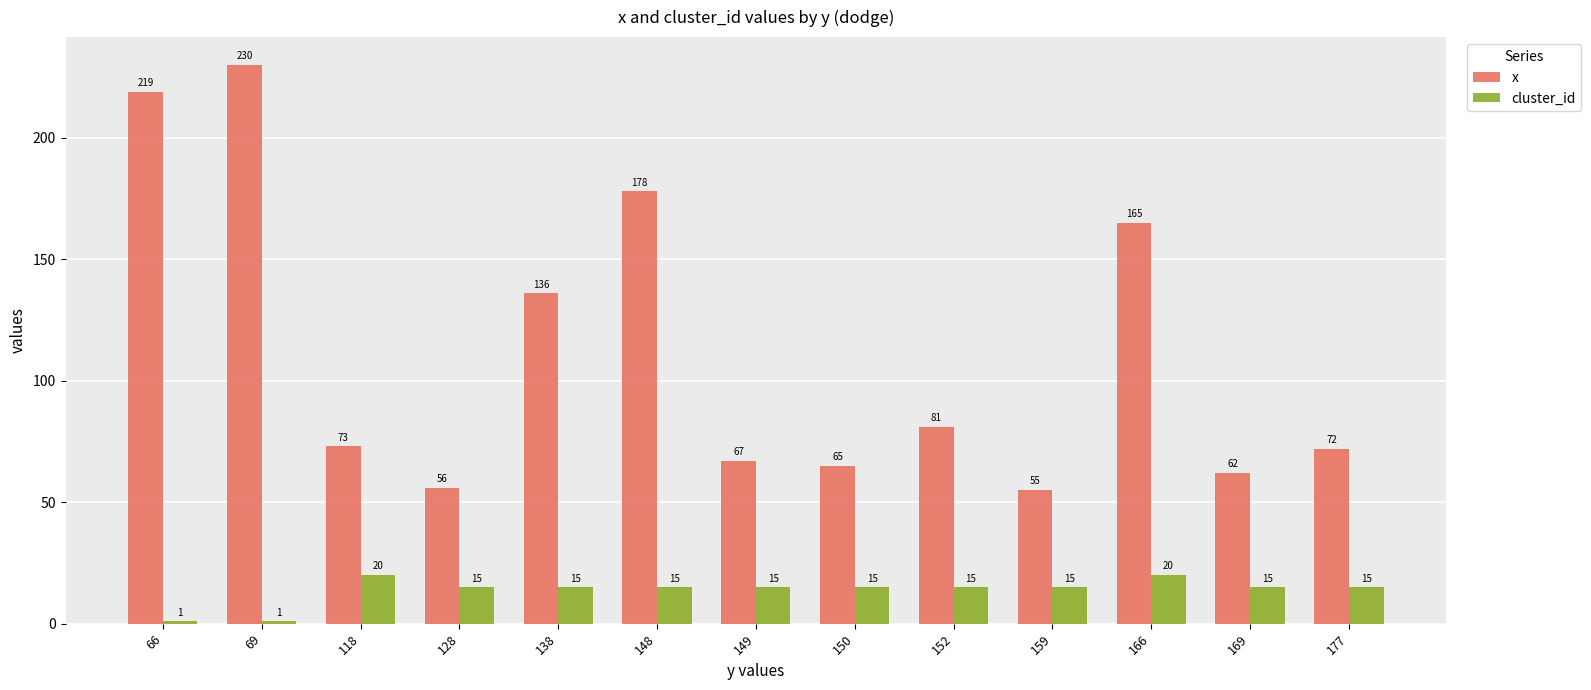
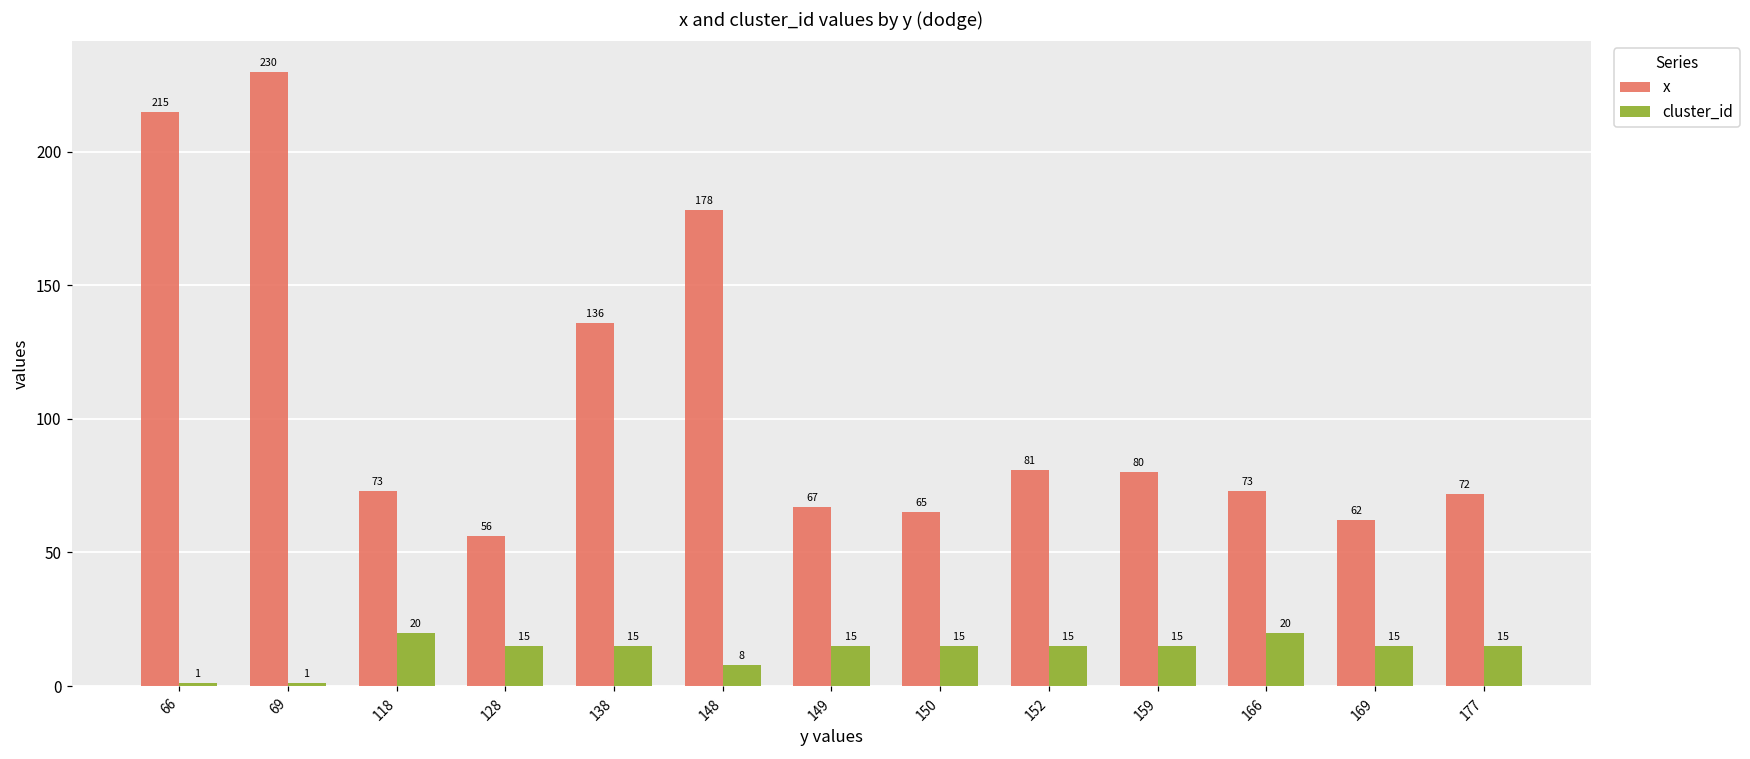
  {
    "x": {
-     "66": 219,
+     "66": 215,
      "69": 230,
      "118": 73,
      "128": 56,
      "138": 136,
      "148": 178,
      "149": 67,
      "150": 65,
      "152": 81,
-     "159": 55,
-     "166": 165,
+     "159": 80,
+     "166": 73,
      "169": 62,
      "177": 72
    },
    "cluster_id": {
      "66": 1,
      "69": 1,
      "118": 20,
      "128": 15,
      "138": 15,
-     "148": 15,
+     "148": 8,
      "149": 15,
      "150": 15,
      "152": 15,
      "159": 15,
      "166": 20,
      "169": 15,
      "177": 15
    }
  }
